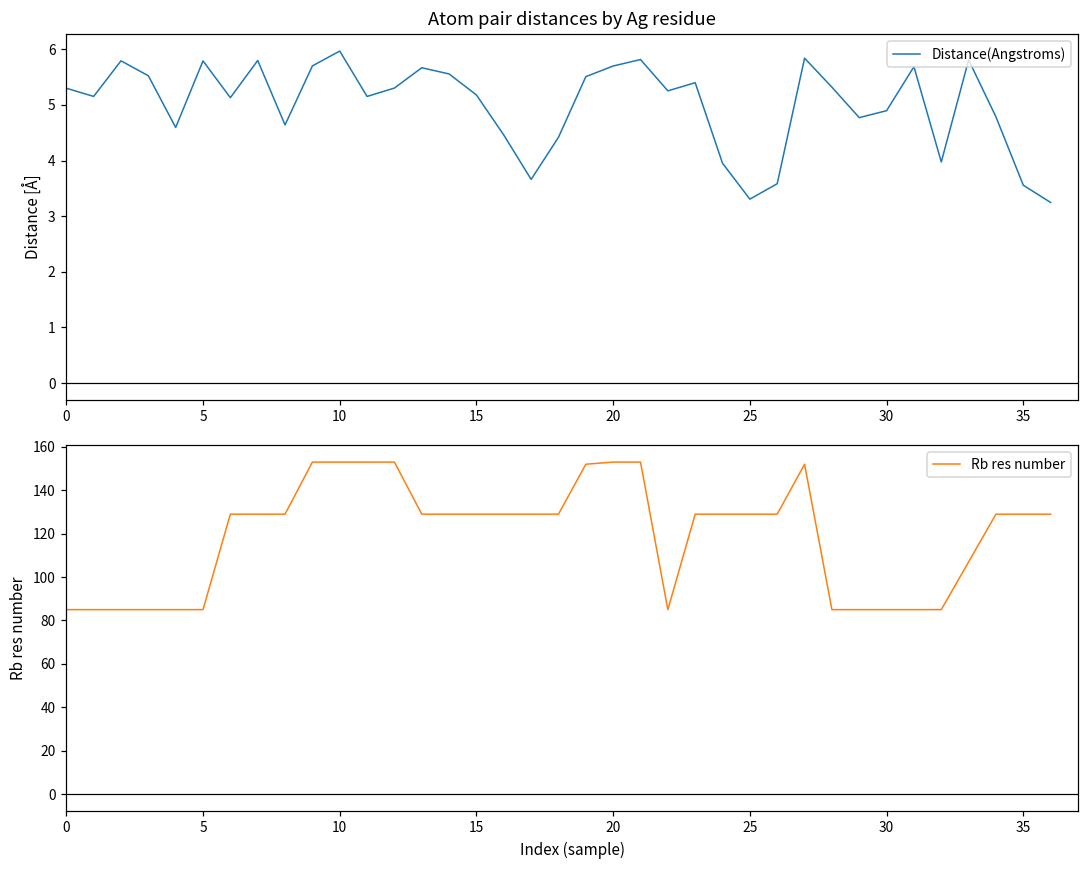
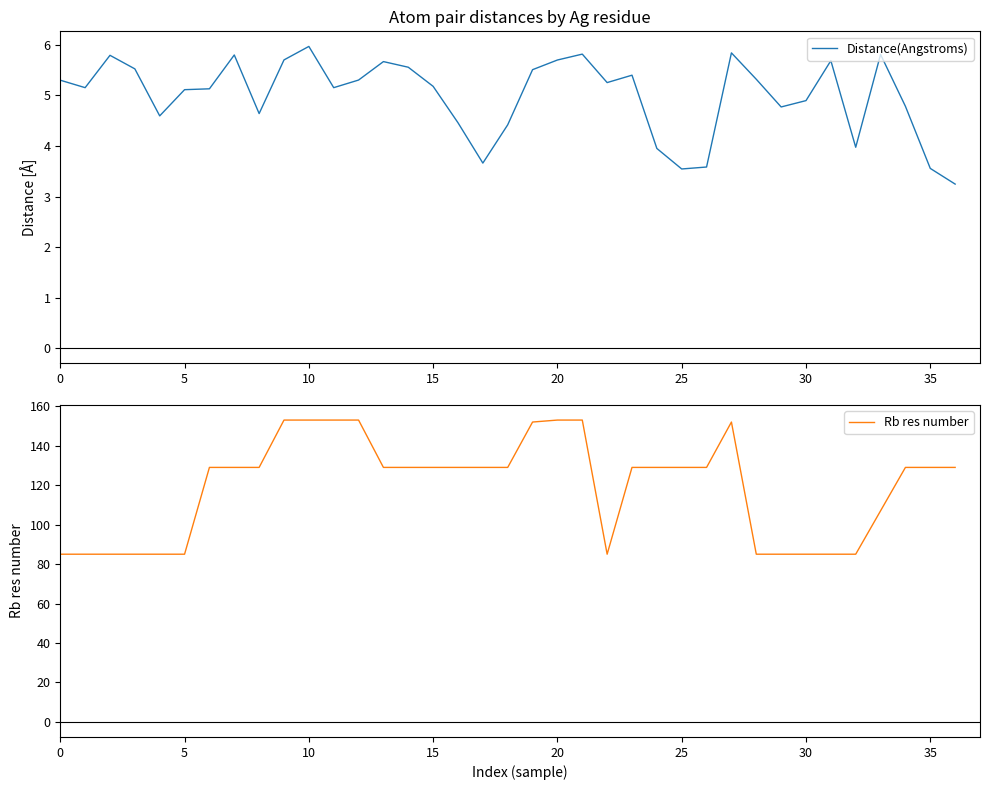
  {
    "Atom pair distances by Ag residue": {
      "0": 5.3,
-     "5": 5.8,
+     "5": 5.1,
      "10": 6.0,
      "15": 5.2,
      "20": 5.7,
-     "25": 3.3,
+     "25": 3.5,
      "30": 4.9,
      "35": 3.6
    }
  }
